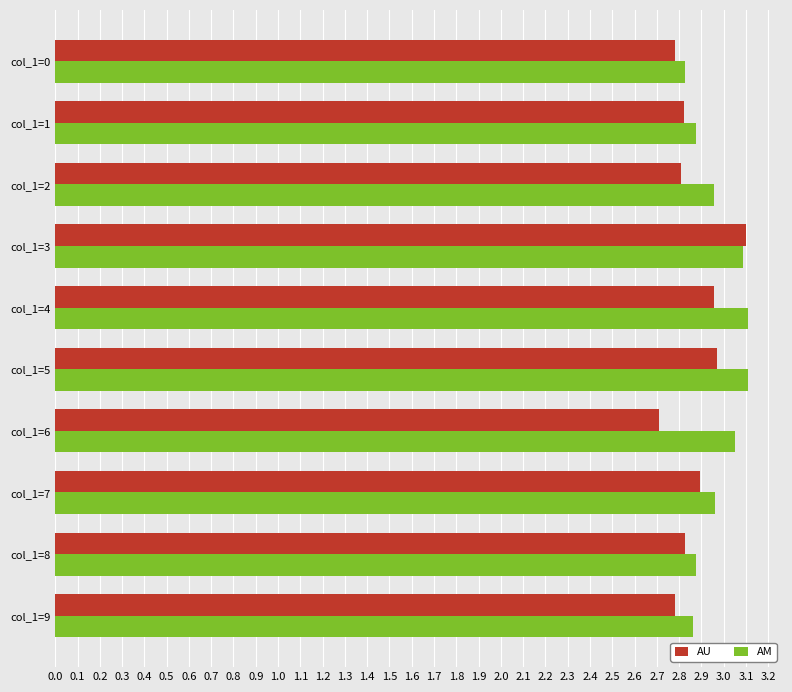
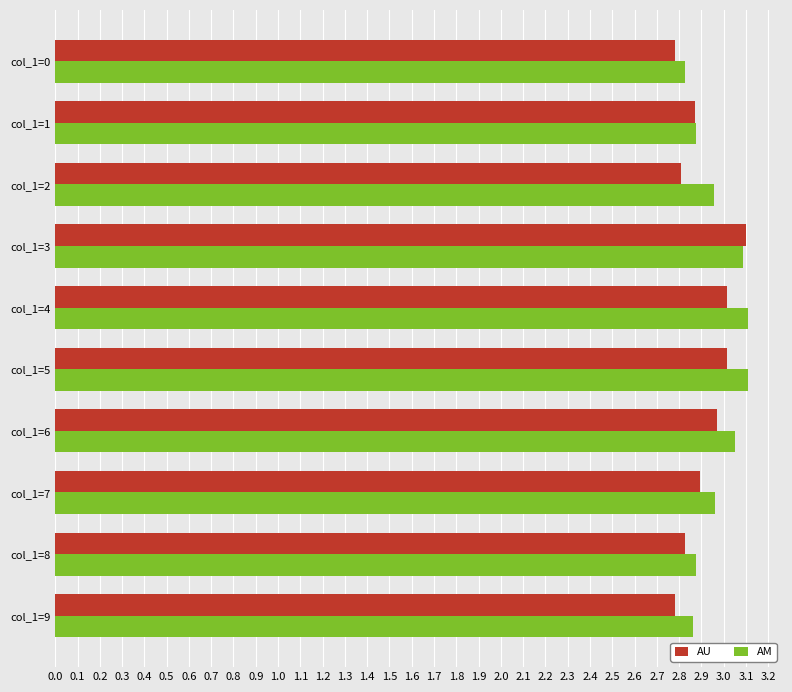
  {
    "AU": {
      "col_1=0": 2.78,
-     "col_1=1": 2.82,
+     "col_1=1": 2.87,
      "col_1=2": 2.81,
      "col_1=3": 3.10,
-     "col_1=4": 2.96,
-     "col_1=5": 2.97,
-     "col_1=6": 2.71,
+     "col_1=4": 3.02,
+     "col_1=5": 3.02,
+     "col_1=6": 2.97,
      "col_1=7": 2.90,
      "col_1=8": 2.82,
      "col_1=9": 2.78
    },
    "AM": {
      "col_1=0": 2.82,
      "col_1=1": 2.87,
      "col_1=2": 2.96,
      "col_1=3": 3.09,
      "col_1=4": 3.11,
      "col_1=5": 3.11,
      "col_1=6": 3.05,
      "col_1=7": 2.96,
      "col_1=8": 2.87,
      "col_1=9": 2.86
    }
  }
